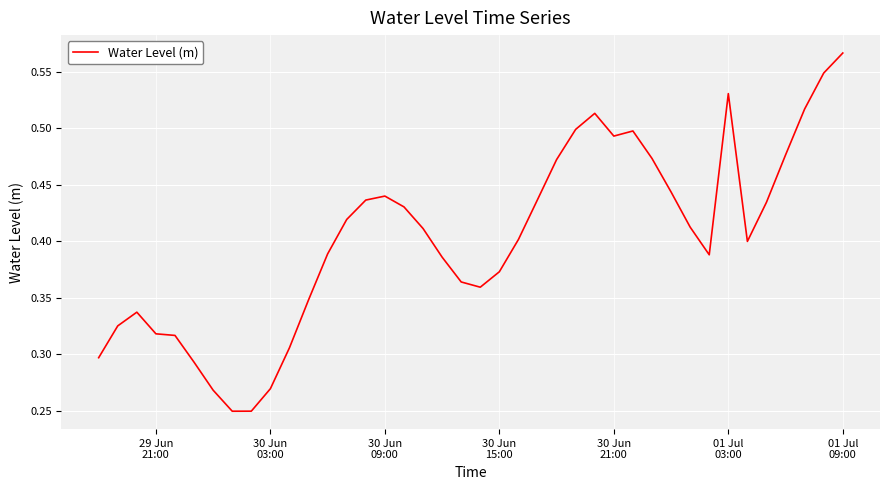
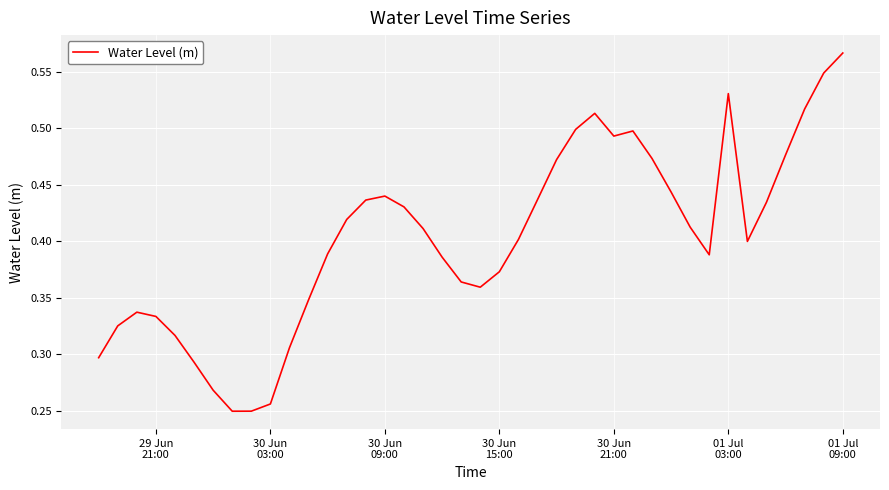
  {
-   "29 Jun 21:00": 0.318,
-   "30 Jun 03:00": 0.269,
+   "29 Jun 21:00": 0.333,
+   "30 Jun 03:00": 0.256,
    "30 Jun 09:00": 0.440,
    "30 Jun 15:00": 0.373,
    "30 Jun 21:00": 0.493,
    "01 Jul 03:00": 0.531,
    "01 Jul 09:00": 0.567
  }
